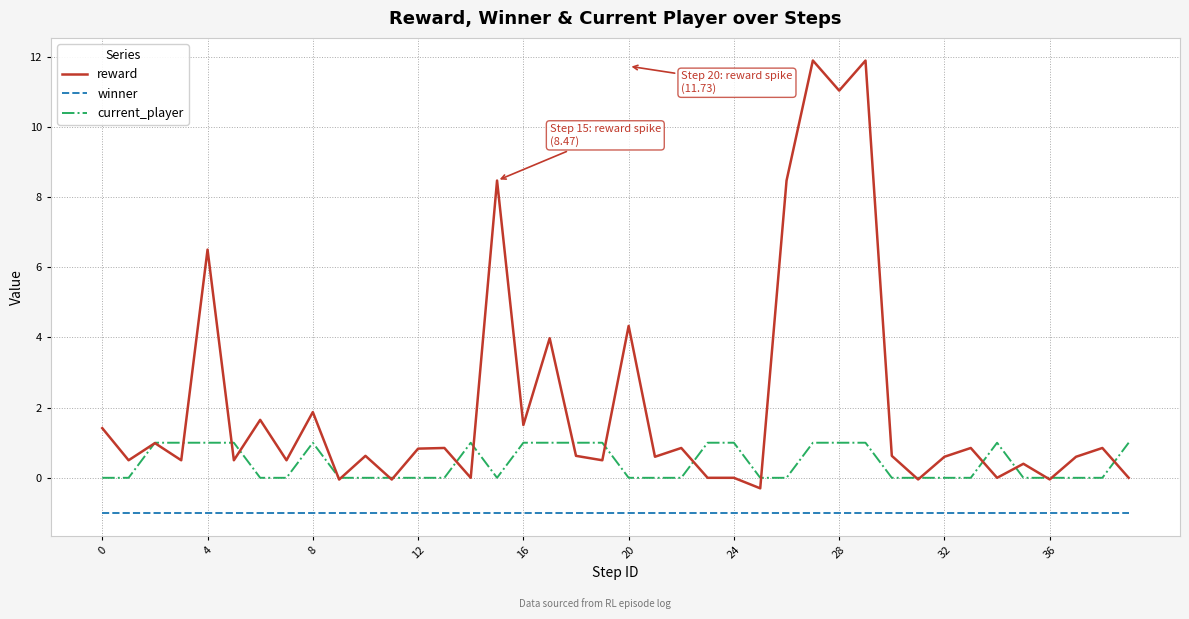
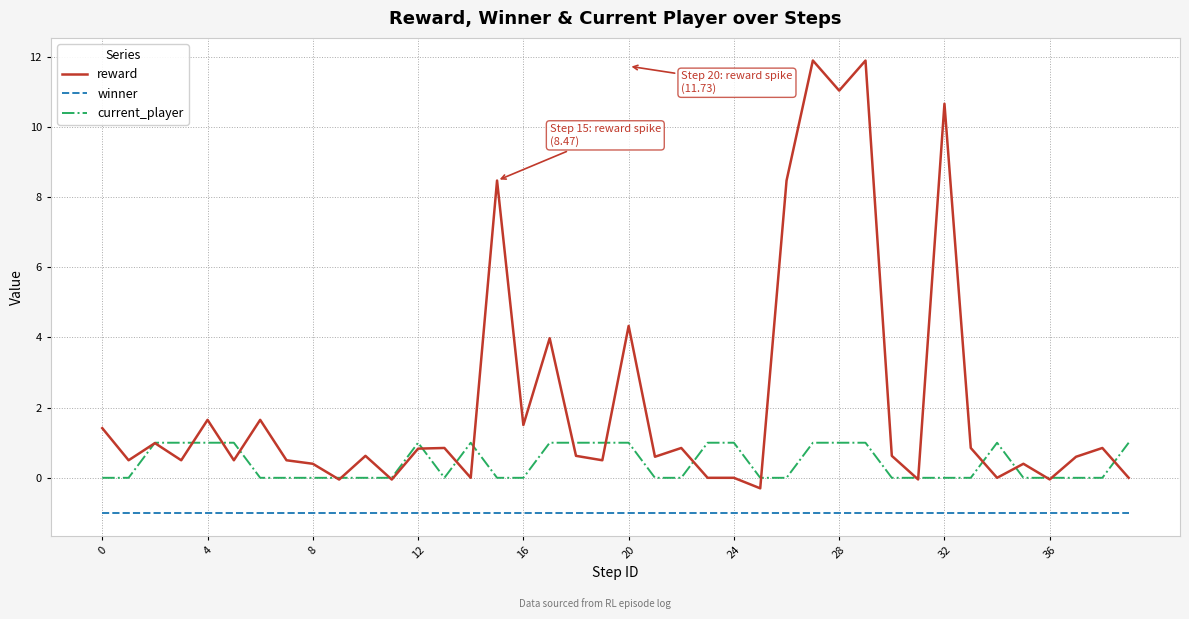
  {
    "reward": {
      "0": 1.4,
-     "4": 6.5,
-     "8": 1.9,
+     "4": 1.7,
+     "8": 0.4,
      "12": 0.8,
      "16": 1.5,
      "20": 4.3,
      "24": 0.0,
      "28": 11.0,
-     "32": 0.6
+     "32": 10.7
    },
    "winner": {
      "0": -1.0,
      "4": -1.0,
      "8": -1.0,
      "12": -1.0,
      "16": -1.0,
      "20": -1.0,
      "24": -1.0,
      "28": -1.0,
      "32": -1.0,
      "36": -1.0
    },
    "current_player": {
      "0": 0,
      "4": 1,
-     "8": 1,
-     "12": 0,
-     "16": 1,
-     "20": 0,
+     "8": 0,
+     "12": 1,
+     "16": 0,
+     "20": 1,
      "24": 1,
      "28": 1,
      "32": 0
    }
  }
